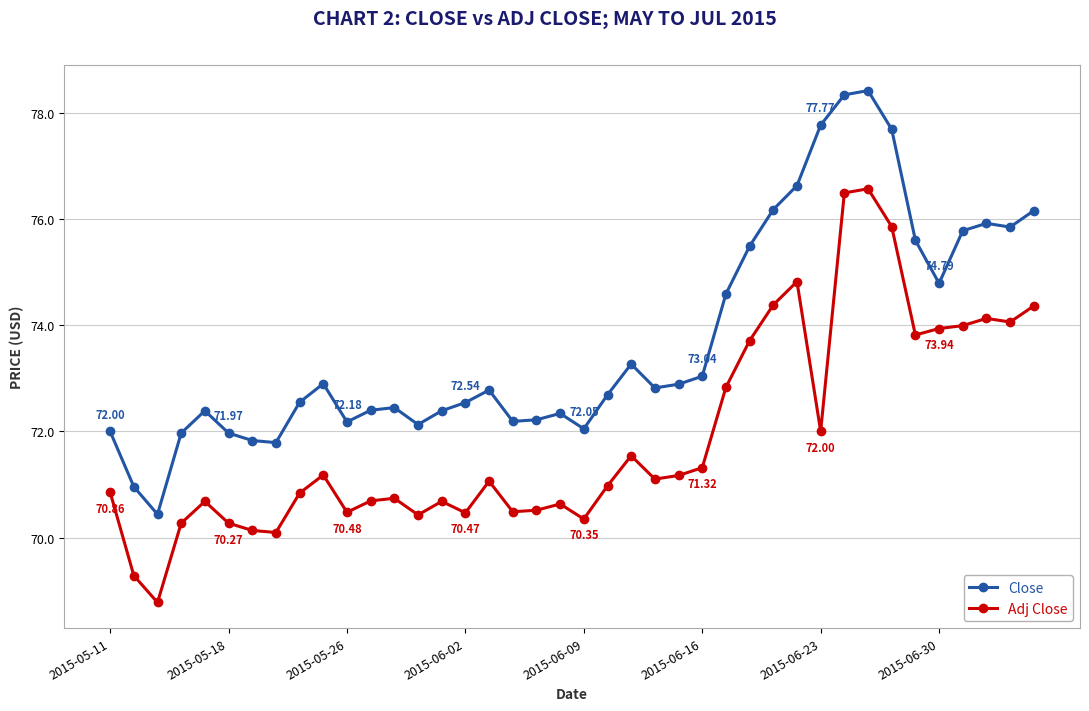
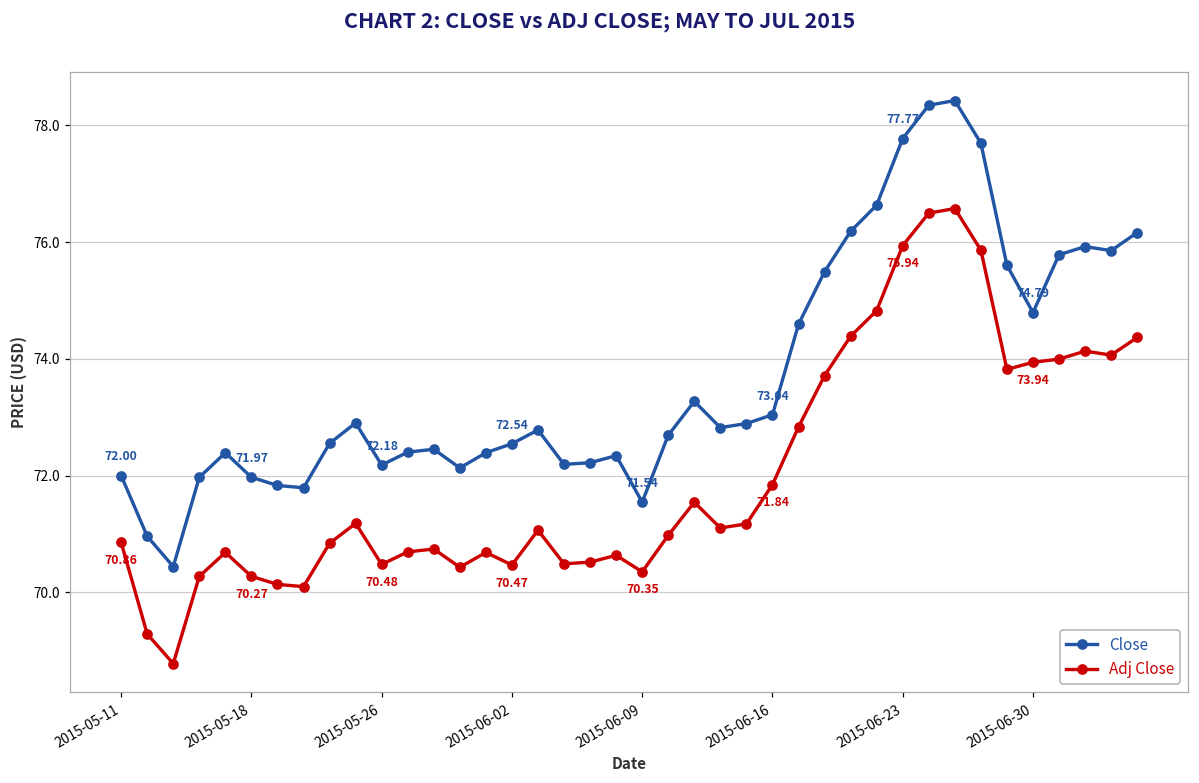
  {
    "Close": {
      "2015-05-11": 72.00,
      "2015-05-18": 71.97,
      "2015-05-26": 72.18,
      "2015-06-02": 72.54,
-     "2015-06-09": 72.05,
+     "2015-06-09": 71.54,
      "2015-06-16": 73.04,
      "2015-06-23": 77.77,
      "2015-06-30": 74.79
    },
    "Adj Close": {
      "2015-05-11": 70.86,
      "2015-05-18": 70.27,
      "2015-05-26": 70.48,
      "2015-06-02": 70.47,
      "2015-06-09": 70.35,
-     "2015-06-16": 71.32,
-     "2015-06-23": 72.00,
+     "2015-06-16": 71.84,
+     "2015-06-23": 75.94,
      "2015-06-30": 73.94
    }
  }
